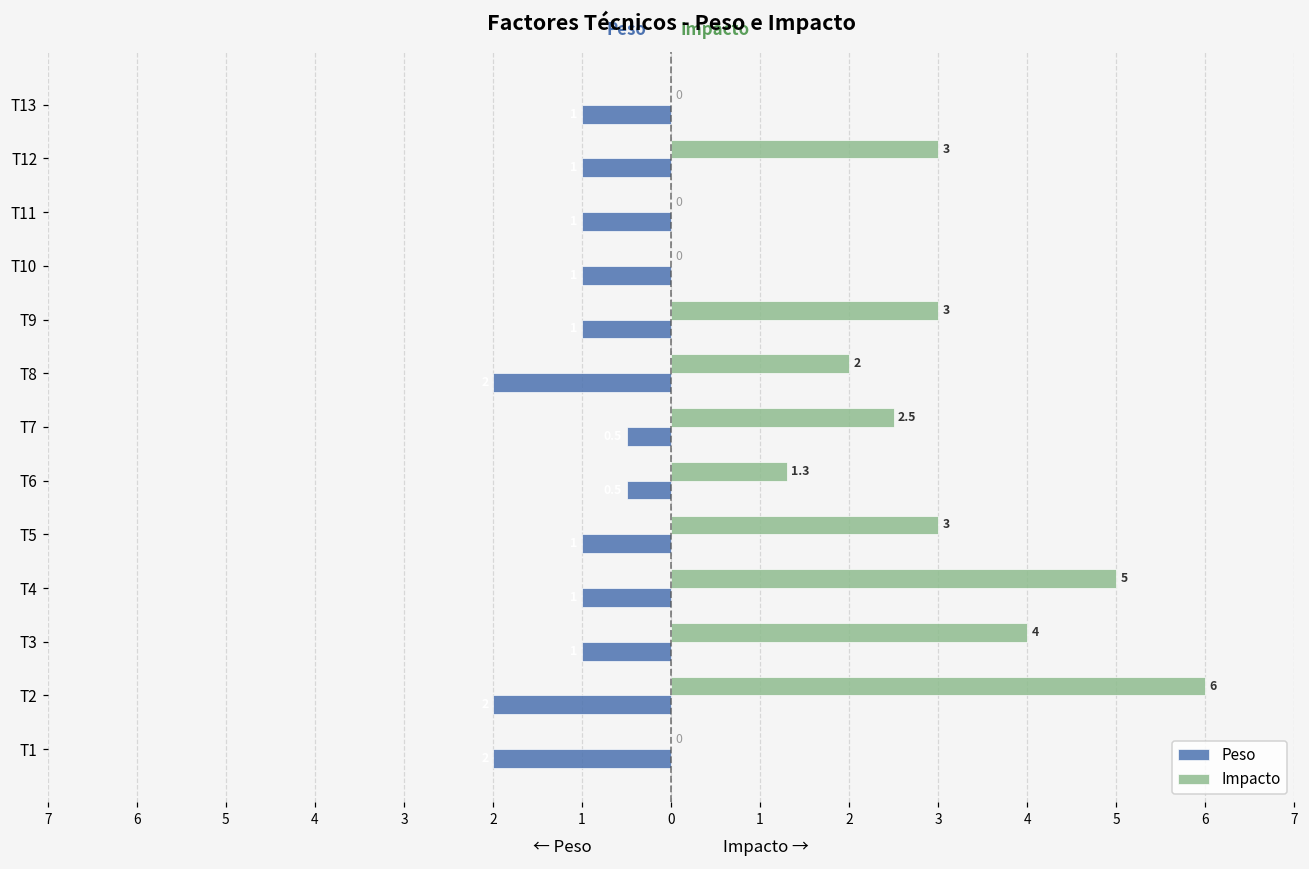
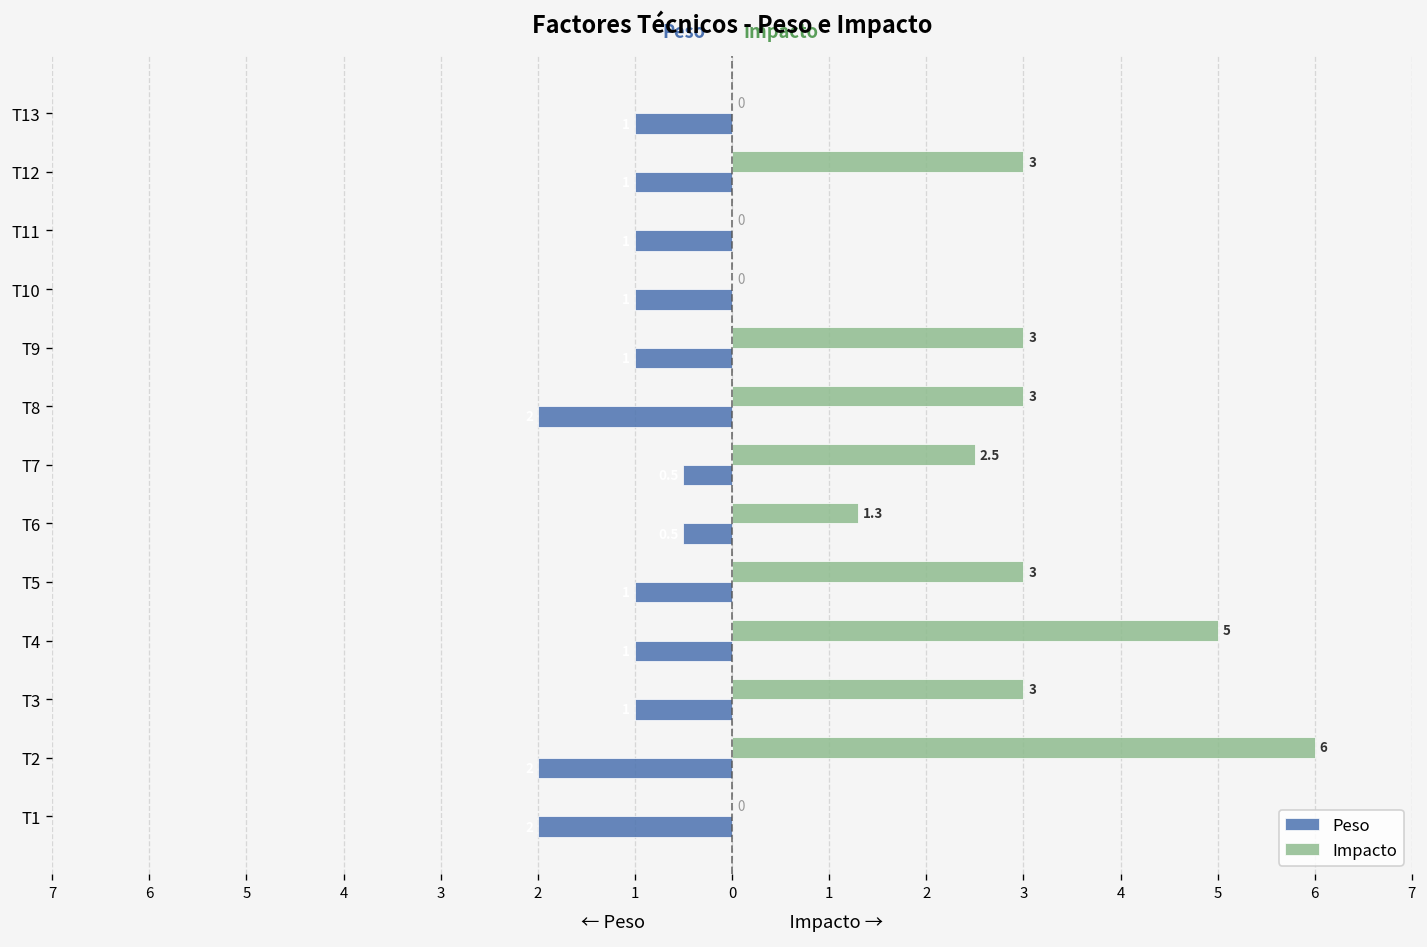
  {
    "Impacto": {
      "T13": 0,
      "T12": 3,
      "T11": 0,
      "T10": 0,
      "T9": 3,
-     "T8": 2,
+     "T8": 3,
      "T7": 2.5,
      "T6": 1.3,
      "T5": 3,
      "T4": 5,
-     "T3": 4,
+     "T3": 3,
      "T2": 6,
      "T1": 0
    }
  }
